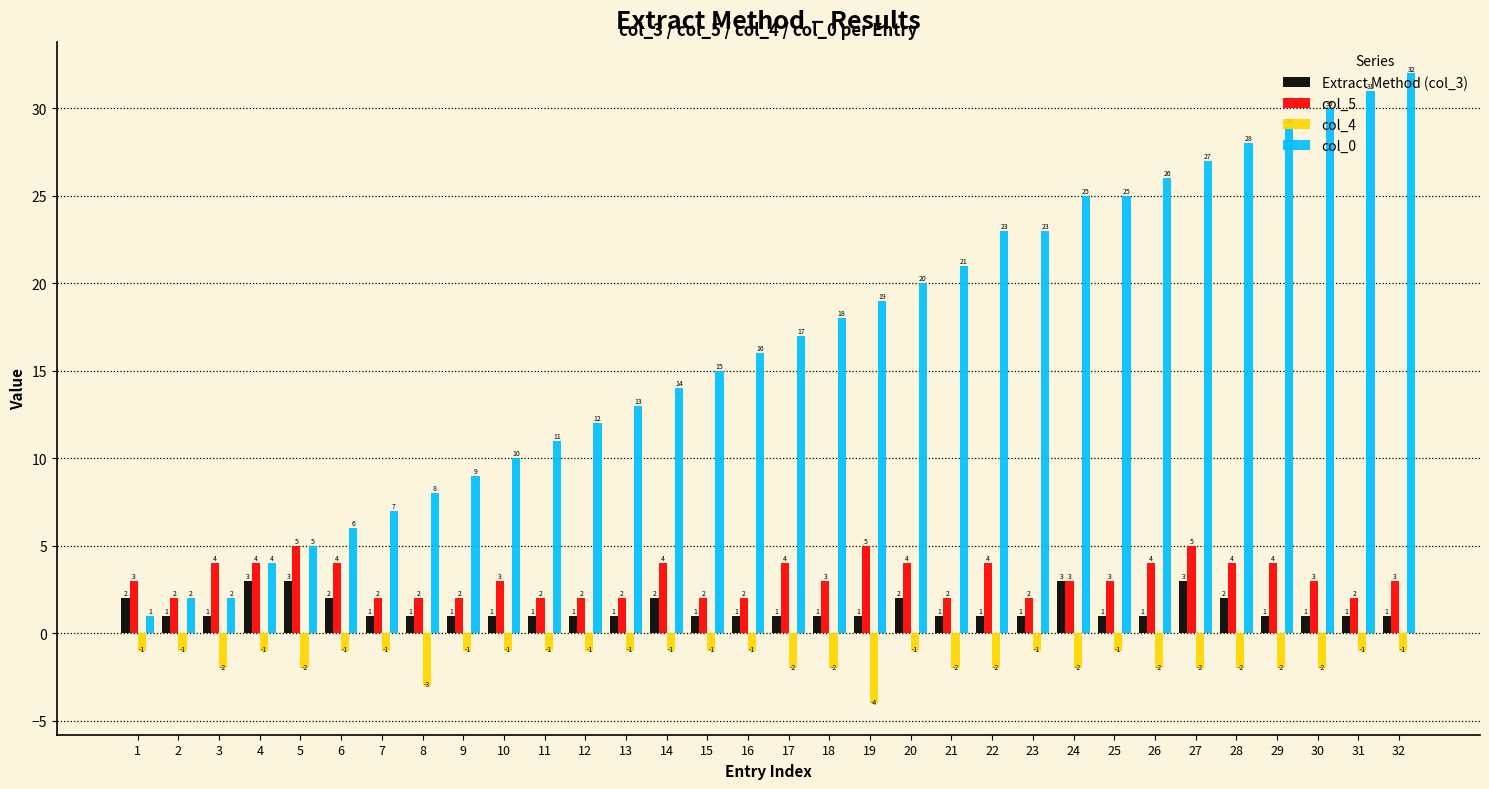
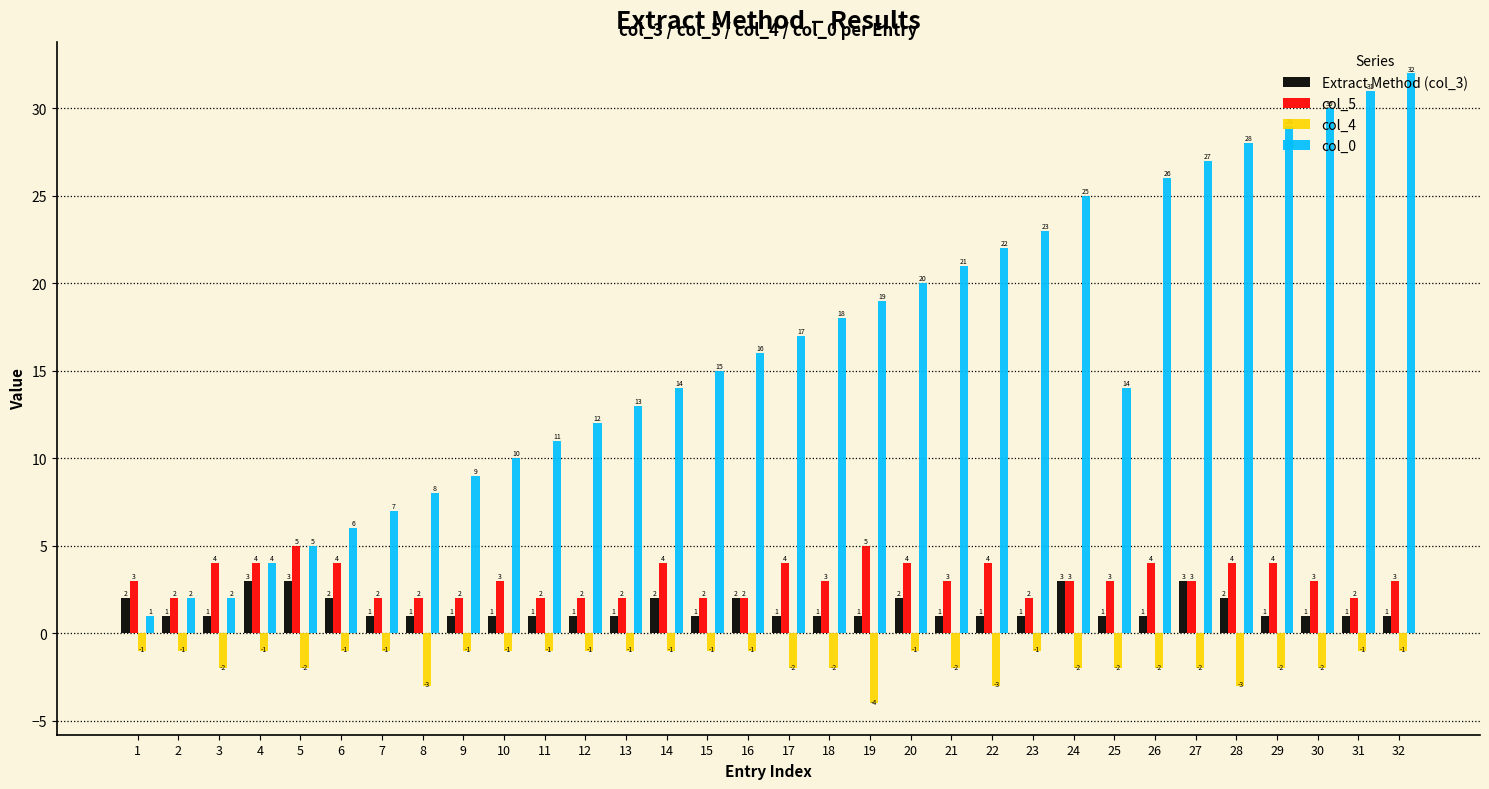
  {
    "Extract Method (col_3)": {
      "1": 2,
      "2": 1,
      "3": 1,
      "4": 3,
      "5": 3,
      "6": 2,
      "7": 1,
      "8": 1,
      "9": 1,
      "10": 1,
      "11": 1,
      "12": 1,
      "13": 1,
      "14": 2,
      "15": 1,
-     "16": 1,
+     "16": 2,
      "17": 1,
      "18": 1,
      "19": 1,
      "20": 2,
      "21": 1,
      "22": 1,
      "23": 1,
      "24": 3,
      "25": 1,
      "26": 1,
      "27": 3,
      "28": 2,
      "29": 1,
      "30": 1,
      "31": 1,
      "32": 1
    },
    "col_5": {
      "1": 3,
      "2": 2,
      "3": 4,
      "4": 4,
      "5": 5,
      "6": 4,
      "7": 2,
      "8": 2,
      "9": 2,
      "10": 3,
      "11": 2,
      "12": 2,
      "13": 2,
      "14": 4,
      "15": 2,
      "16": 2,
      "17": 4,
      "18": 3,
      "19": 5,
      "20": 4,
-     "21": 2,
+     "21": 3,
      "22": 4,
      "23": 2,
      "24": 3,
      "25": 3,
      "26": 4,
-     "27": 5,
+     "27": 3,
      "28": 4,
      "29": 4,
      "30": 3,
      "31": 2,
      "32": 3
    },
    "col_4": {
      "1": -1,
      "2": -1,
      "3": -2,
      "4": -1,
      "5": -2,
      "6": -1,
      "7": -1,
      "8": -3,
      "9": -1,
      "10": -1,
      "11": -1,
      "12": -1,
      "13": -1,
      "14": -1,
      "15": -1,
      "16": -1,
      "17": -2,
      "18": -2,
      "19": -4,
      "20": -1,
      "21": -2,
-     "22": -2,
+     "22": -3,
      "23": -1,
      "24": -2,
-     "25": -1,
+     "25": -2,
      "26": -2,
      "27": -2,
-     "28": -2,
+     "28": -3,
      "29": -2,
      "30": -2,
      "31": -1,
      "32": -1
    },
    "col_0": {
      "1": 1,
      "2": 2,
      "3": 2,
      "4": 4,
      "5": 5,
      "6": 6,
      "7": 7,
      "8": 8,
      "9": 9,
      "10": 10,
      "11": 11,
      "12": 12,
      "13": 13,
      "14": 14,
      "15": 15,
      "16": 16,
      "17": 17,
      "18": 18,
      "19": 19,
      "20": 20,
      "21": 21,
-     "22": 23,
+     "22": 22,
      "23": 23,
      "24": 25,
-     "25": 25,
+     "25": 14,
      "26": 26,
      "27": 27,
      "28": 28,
      "29": 29,
      "30": 30,
      "31": 31,
      "32": 32
    }
  }
